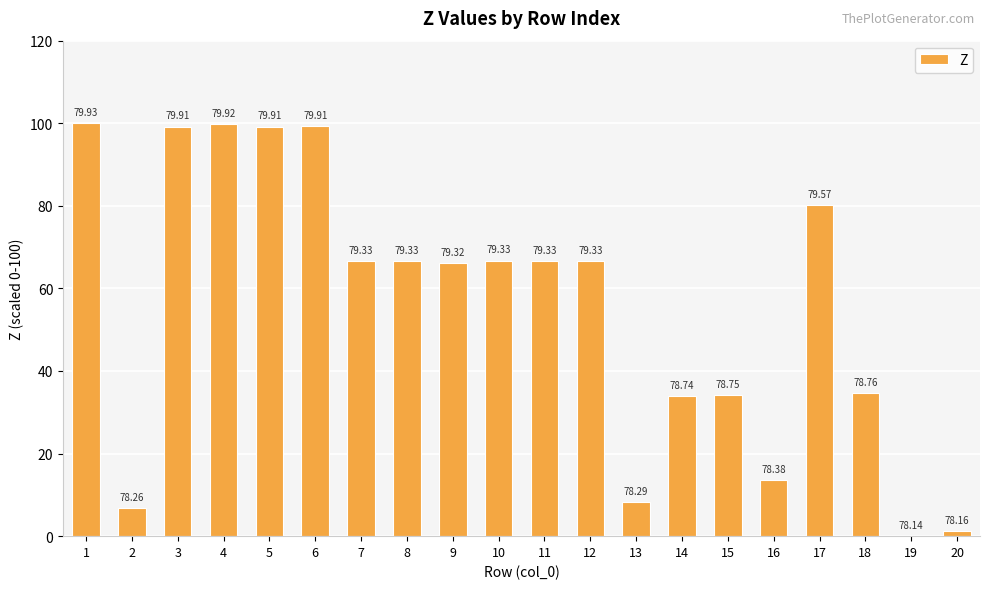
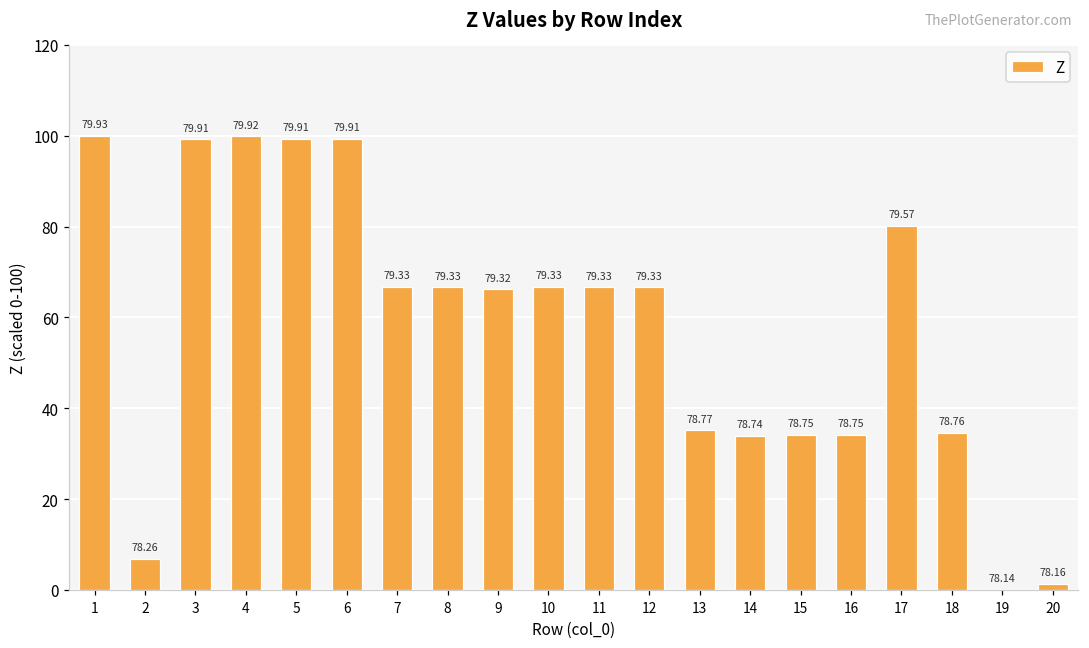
  {
-   "13": 78.29,
-   "16": 78.38
+   "13": 78.77,
+   "16": 78.75
  }
